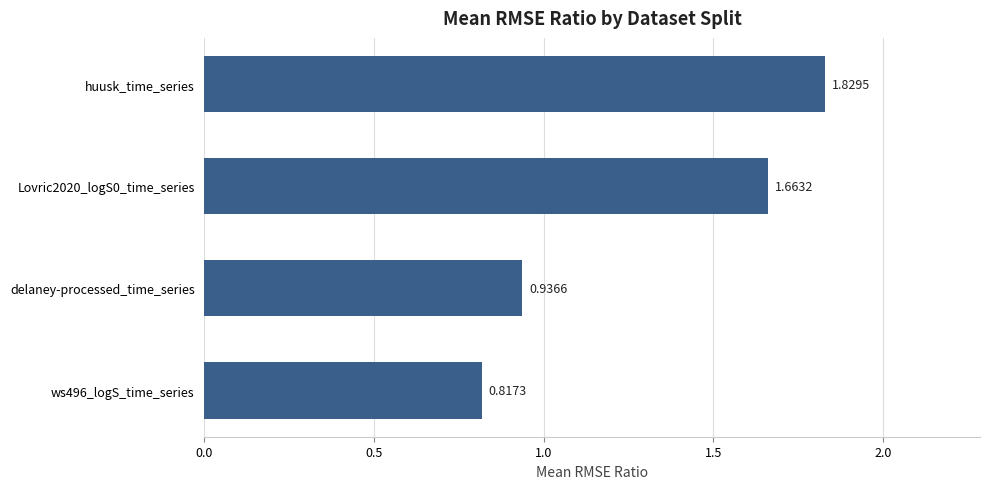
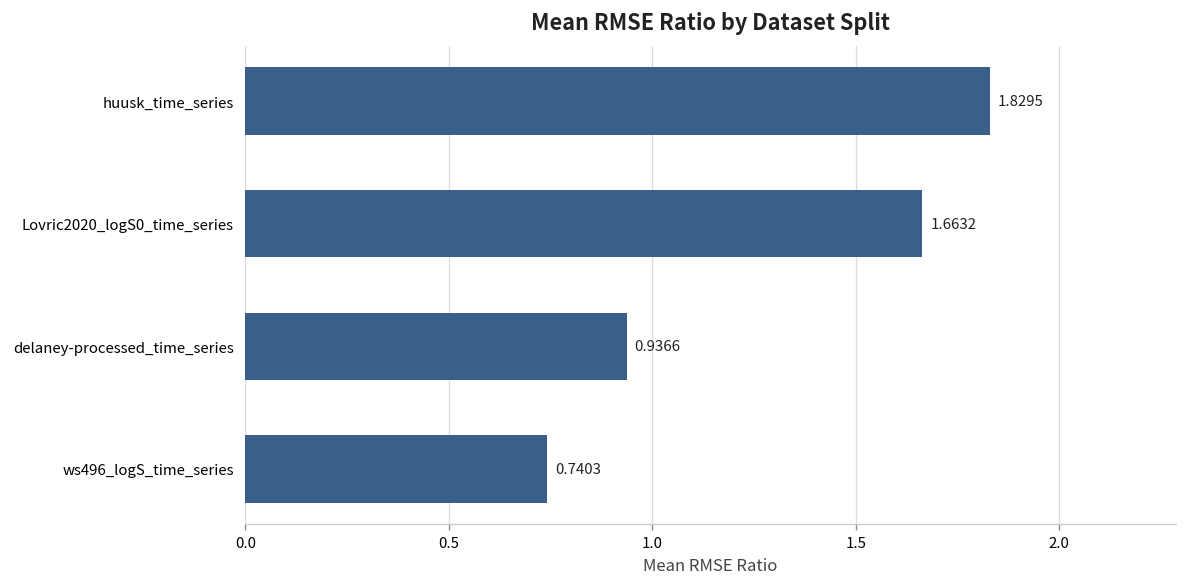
  {
    "huusk_time_series": 1.8295,
    "Lovric2020_logS0_time_series": 1.6632,
    "delaney-processed_time_series": 0.9366,
-   "ws496_logS_time_series": 0.8173
+   "ws496_logS_time_series": 0.7403
  }
